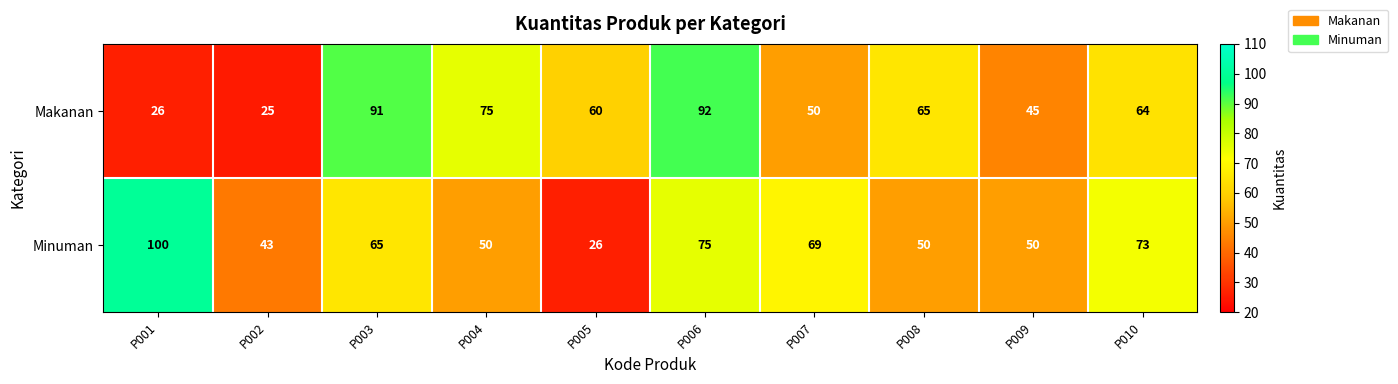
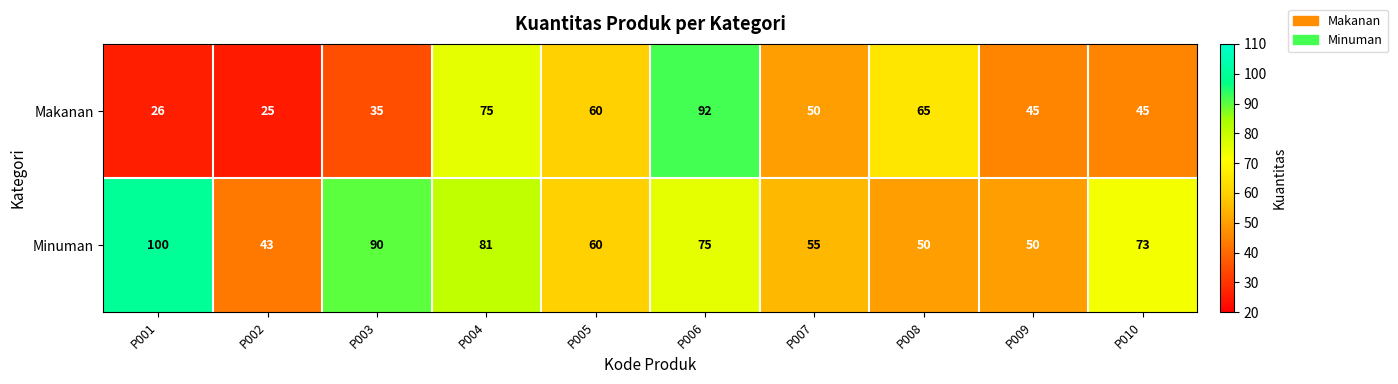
  {
    "Makanan": {
      "P001": 26,
      "P002": 25,
-     "P003": 91,
+     "P003": 35,
      "P004": 75,
      "P005": 60,
      "P006": 92,
      "P007": 50,
      "P008": 65,
      "P009": 45,
-     "P010": 64
+     "P010": 45
    },
    "Minuman": {
      "P001": 100,
      "P002": 43,
-     "P003": 65,
-     "P004": 50,
-     "P005": 26,
+     "P003": 90,
+     "P004": 81,
+     "P005": 60,
      "P006": 75,
-     "P007": 69,
+     "P007": 55,
      "P008": 50,
      "P009": 50,
      "P010": 73
    }
  }
